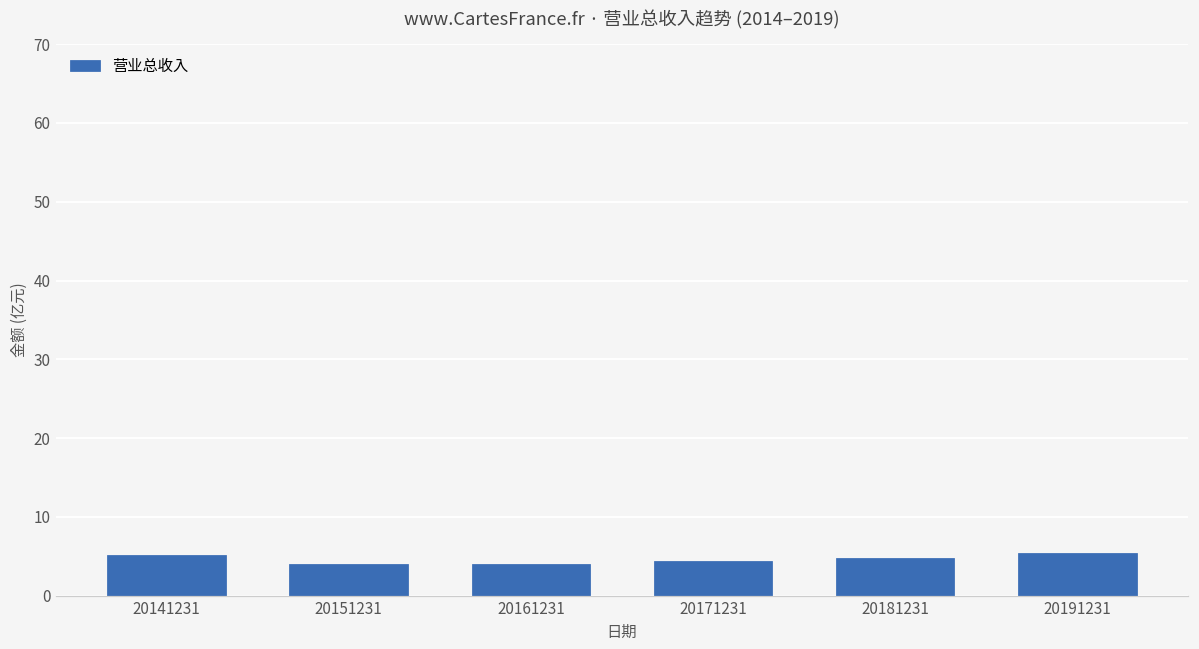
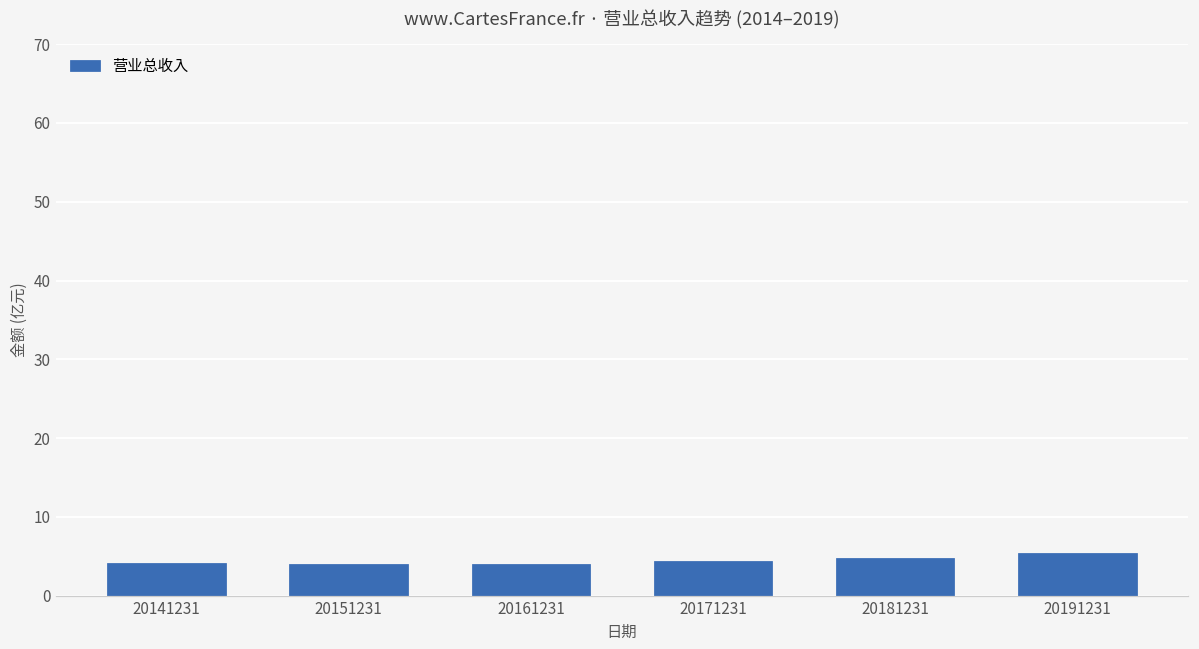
  {
-   "20141231": 5,
+   "20141231": 4,
    "20151231": 4,
    "20161231": 4,
    "20171231": 4,
    "20181231": 5,
    "20191231": 5
  }
